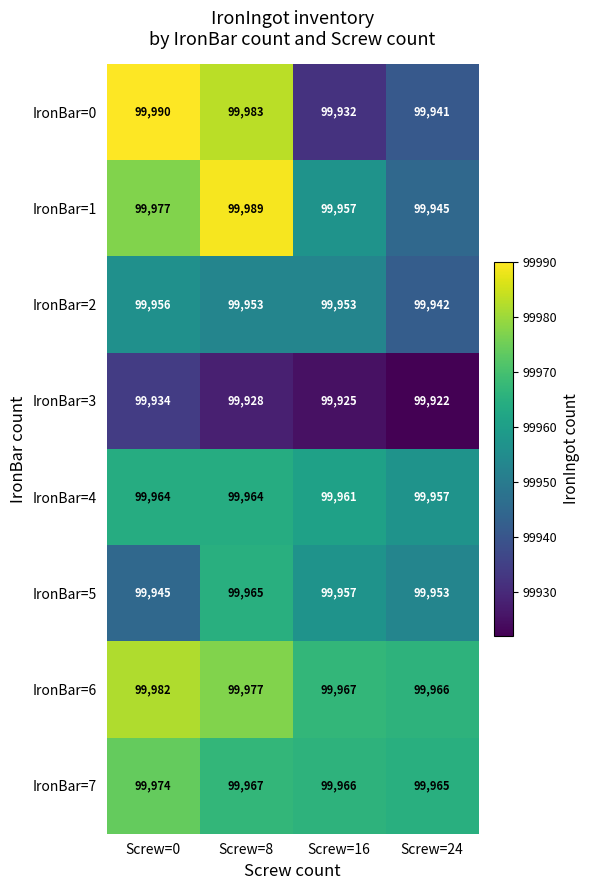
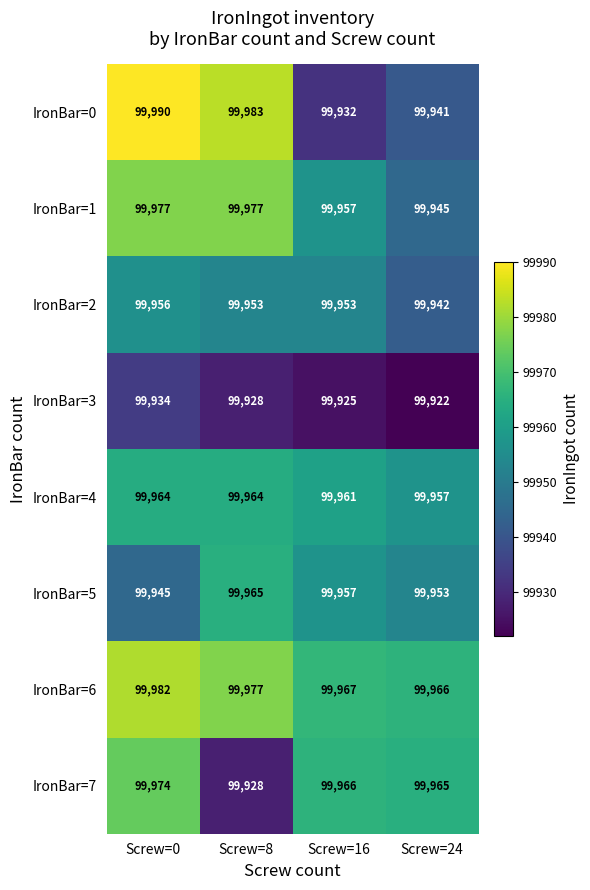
  {
    "IronBar=0": {
      "Screw=0": "99,990",
      "Screw=8": "99,983",
      "Screw=16": "99,932",
      "Screw=24": "99,941"
    },
    "IronBar=1": {
      "Screw=0": "99,977",
-     "Screw=8": "99,989",
+     "Screw=8": "99,977",
      "Screw=16": "99,957",
      "Screw=24": "99,945"
    },
    "IronBar=2": {
      "Screw=0": "99,956",
      "Screw=8": "99,953",
      "Screw=16": "99,953",
      "Screw=24": "99,942"
    },
    "IronBar=3": {
      "Screw=0": "99,934",
      "Screw=8": "99,928",
      "Screw=16": "99,925",
      "Screw=24": "99,922"
    },
    "IronBar=4": {
      "Screw=0": "99,964",
      "Screw=8": "99,964",
      "Screw=16": "99,961",
      "Screw=24": "99,957"
    },
    "IronBar=5": {
      "Screw=0": "99,945",
      "Screw=8": "99,965",
      "Screw=16": "99,957",
      "Screw=24": "99,953"
    },
    "IronBar=6": {
      "Screw=0": "99,982",
      "Screw=8": "99,977",
      "Screw=16": "99,967",
      "Screw=24": "99,966"
    },
    "IronBar=7": {
      "Screw=0": "99,974",
-     "Screw=8": "99,967",
+     "Screw=8": "99,928",
      "Screw=16": "99,966",
      "Screw=24": "99,965"
    }
  }
